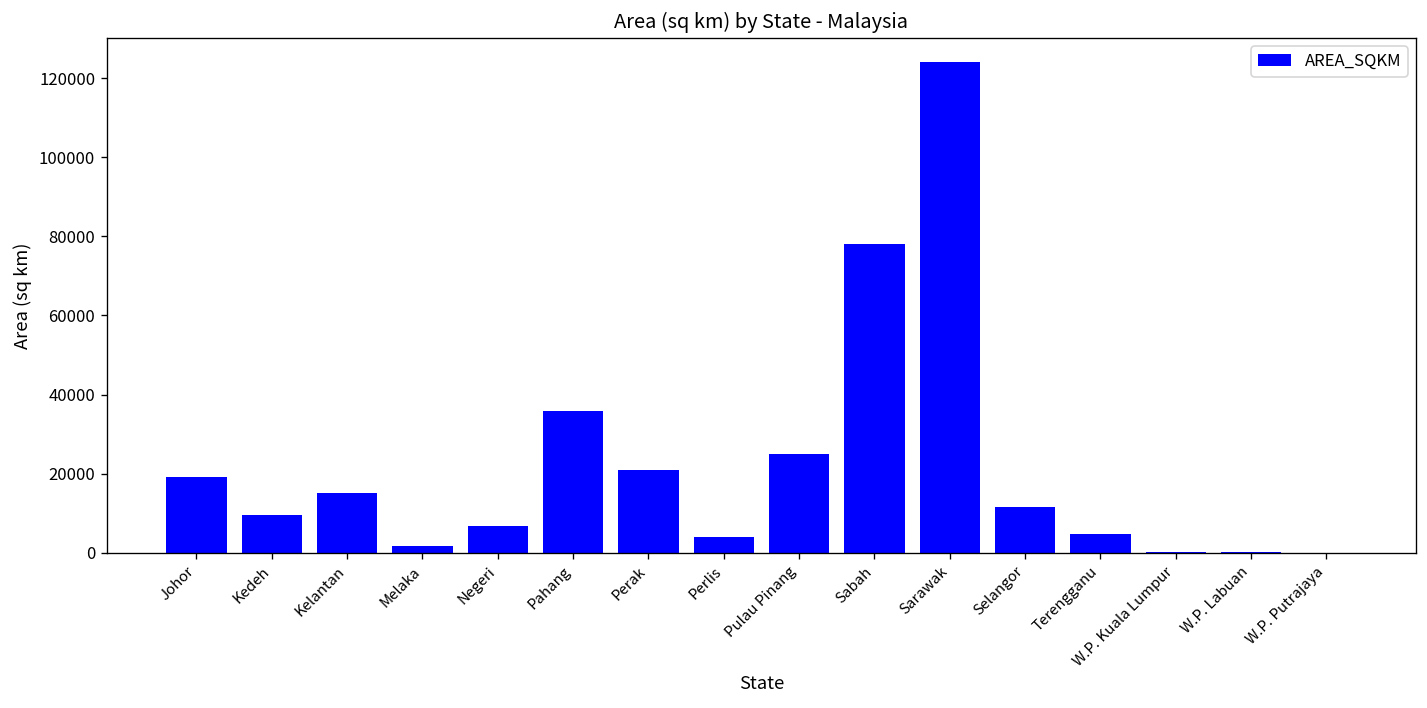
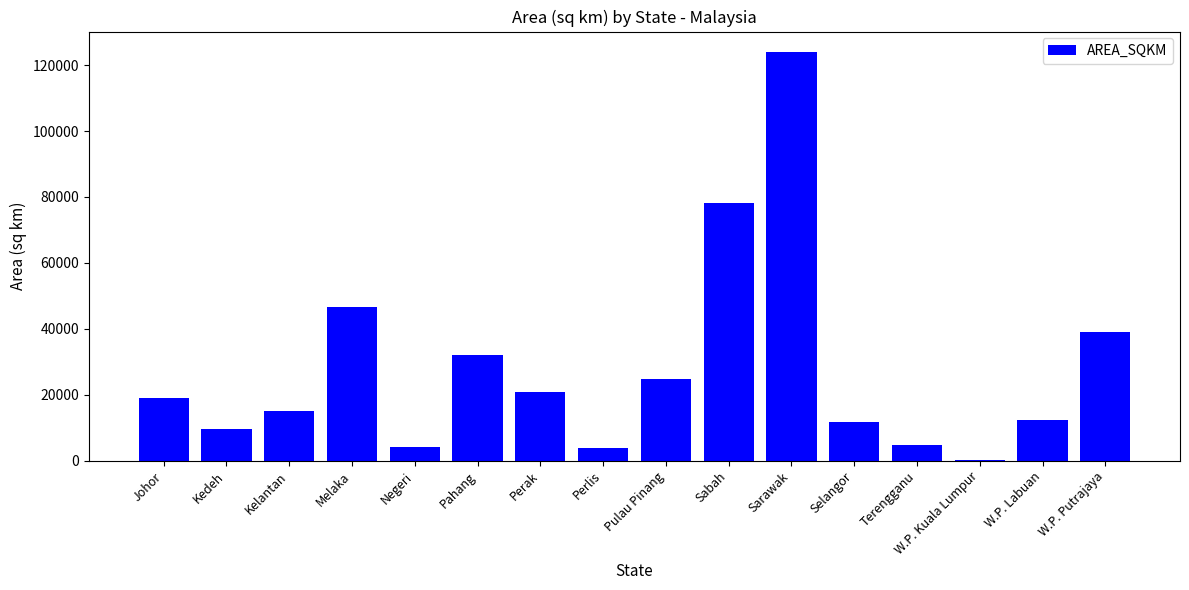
  {
    "Johor": 19000,
    "Kedeh": 10000,
    "Kelantan": 15000,
-   "Melaka": 2000,
-   "Negeri": 7000,
-   "Pahang": 36000,
+   "Melaka": 47000,
+   "Negeri": 4000,
+   "Pahang": 32000,
    "Perak": 21000,
    "Perlis": 4000,
    "Pulau Pinang": 25000,
    "Sabah": 78000,
    "Sarawak": 124000,
    "Selangor": 12000,
    "Terengganu": 5000,
-   "W.P. Labuan": 0,
-   "W.P. Putrajaya": 0
+   "W.P. Labuan": 12000,
+   "W.P. Putrajaya": 39000
  }
